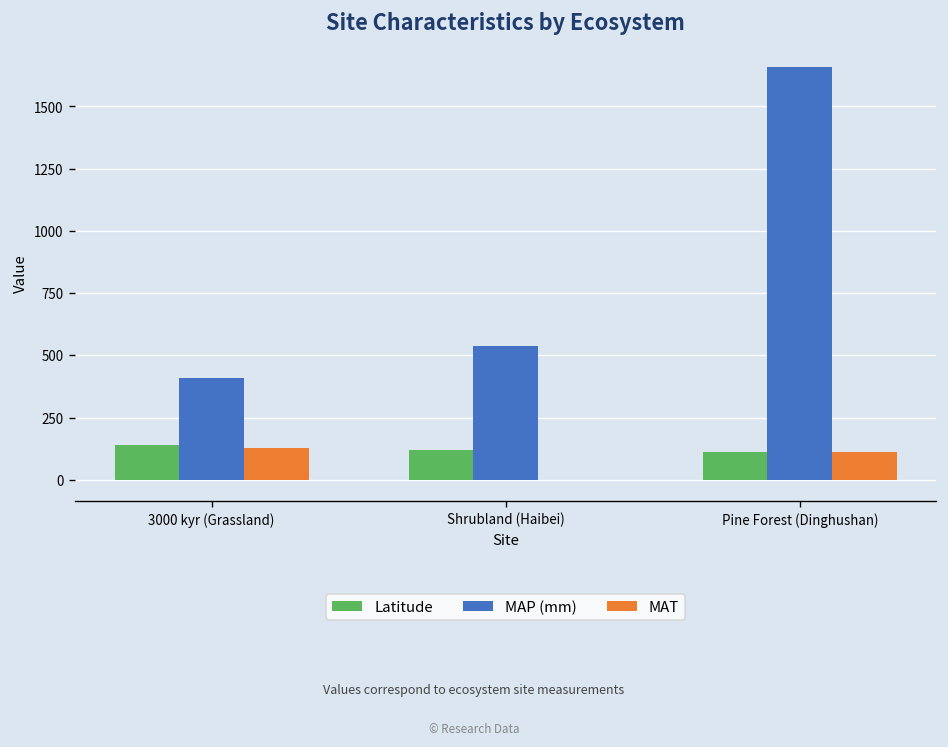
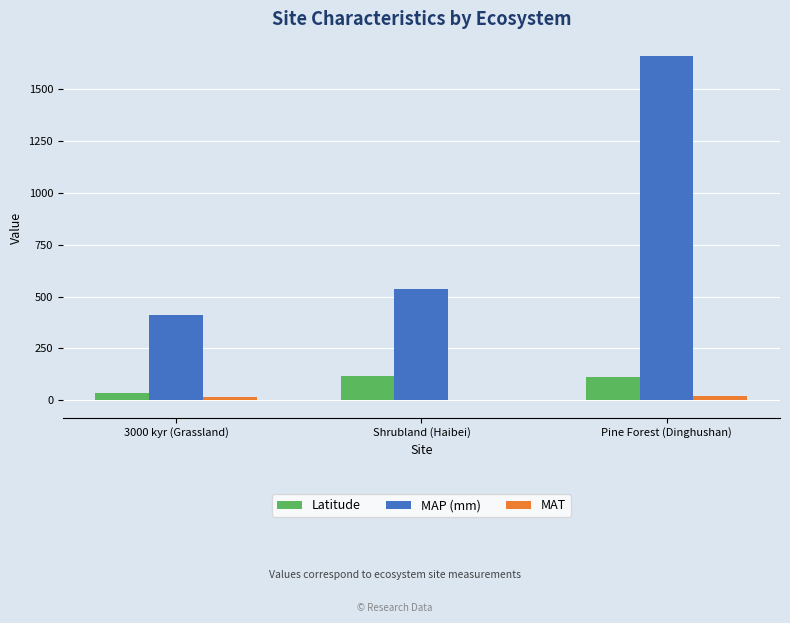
  {
    "Latitude": {
-     "3000 kyr (Grassland)": 140,
+     "3000 kyr (Grassland)": 40,
      "Shrubland (Haibei)": 120,
      "Pine Forest (Dinghushan)": 110
    },
    "MAP (mm)": {
      "3000 kyr (Grassland)": 410,
      "Shrubland (Haibei)": 540,
      "Pine Forest (Dinghushan)": 1660
    },
    "MAT": {
-     "3000 kyr (Grassland)": 130,
-     "Pine Forest (Dinghushan)": 110
+     "3000 kyr (Grassland)": 20,
+     "Pine Forest (Dinghushan)": 20
    }
  }
